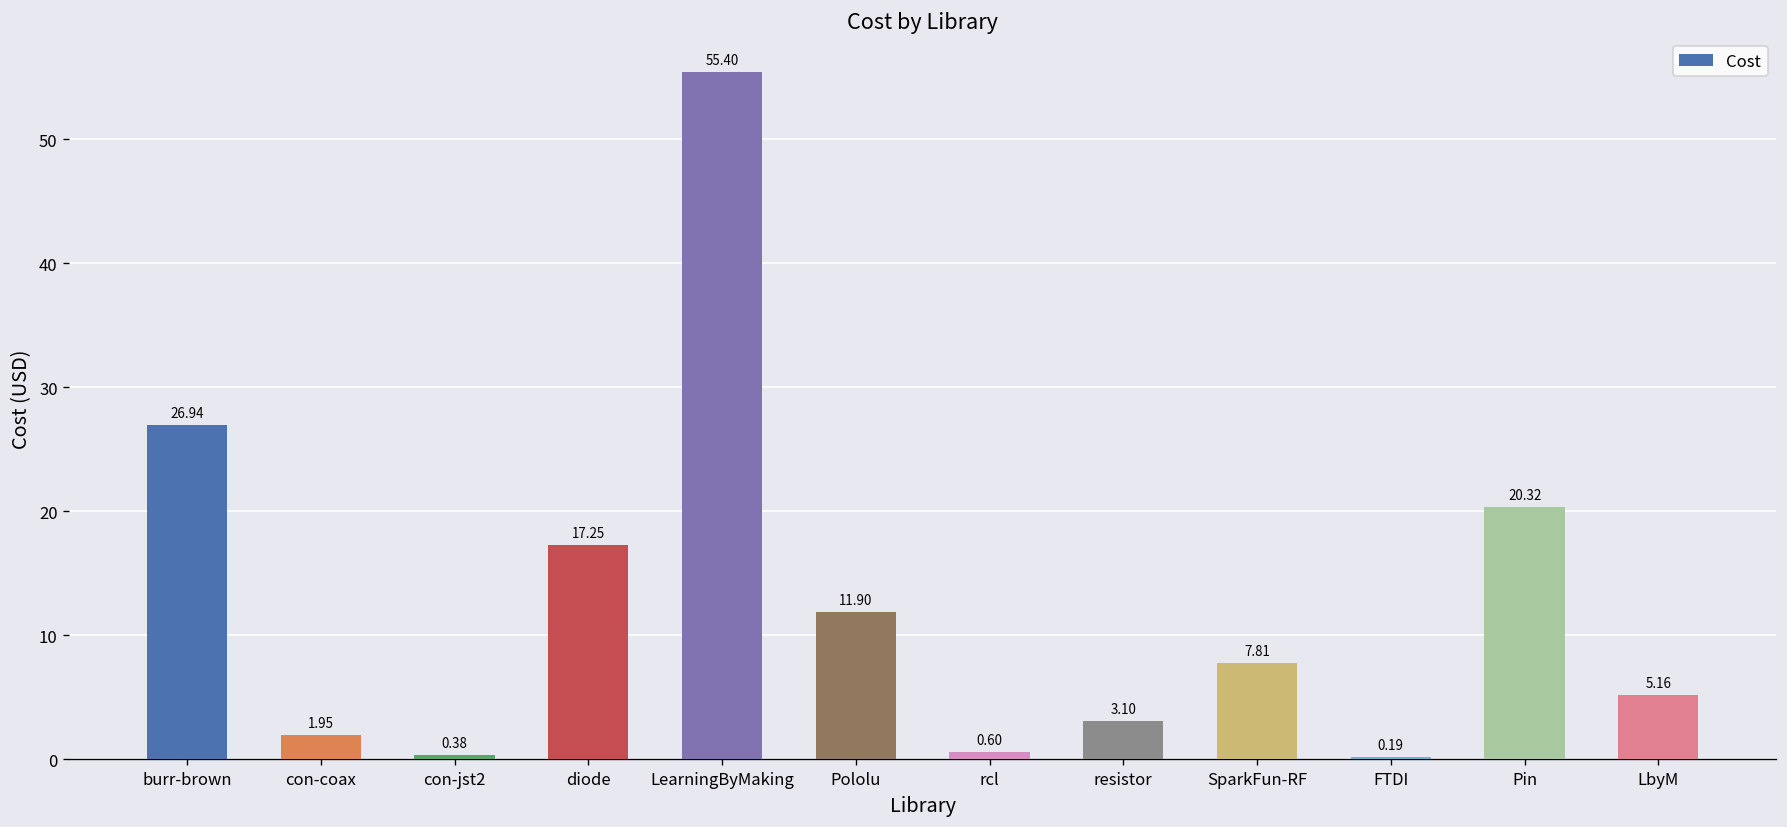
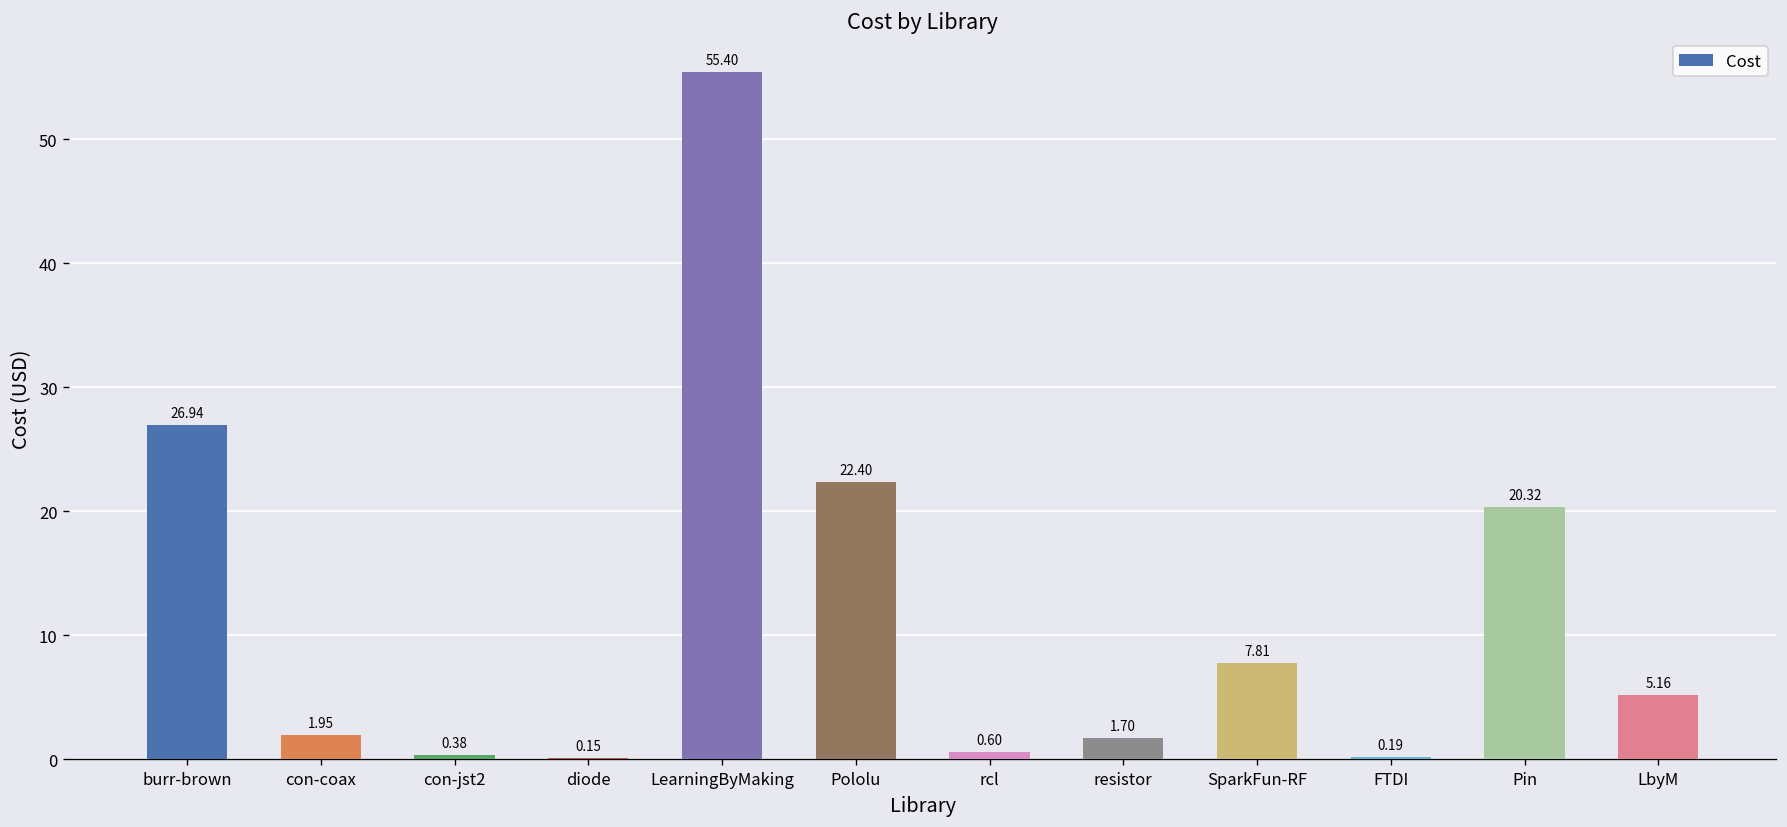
  {
    "burr-brown": 26.94,
    "con-coax": 1.95,
    "con-jst2": 0.38,
-   "diode": 17.25,
+   "diode": 0.15,
    "LearningByMaking": 55.40,
-   "Pololu": 11.90,
+   "Pololu": 22.40,
    "rcl": 0.60,
-   "resistor": 3.10,
+   "resistor": 1.70,
    "SparkFun-RF": 7.81,
    "FTDI": 0.19,
    "Pin": 20.32,
    "LbyM": 5.16
  }
